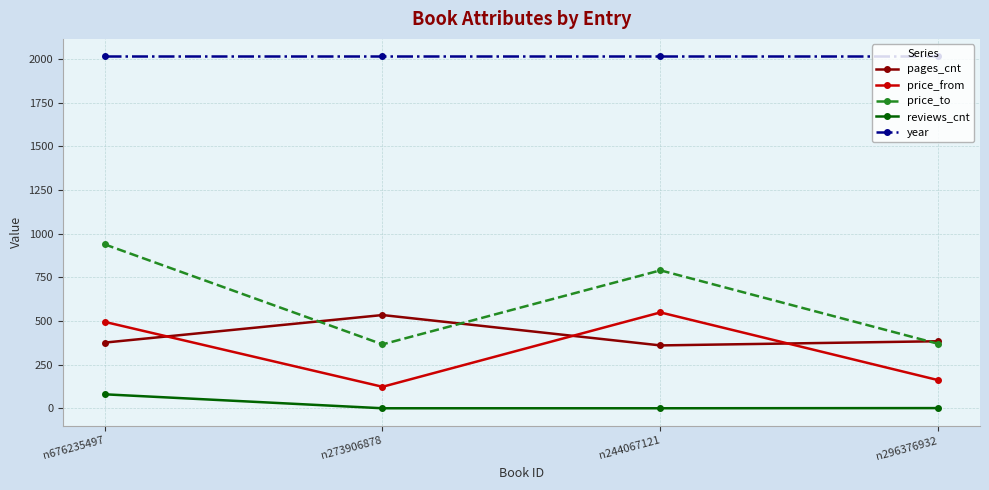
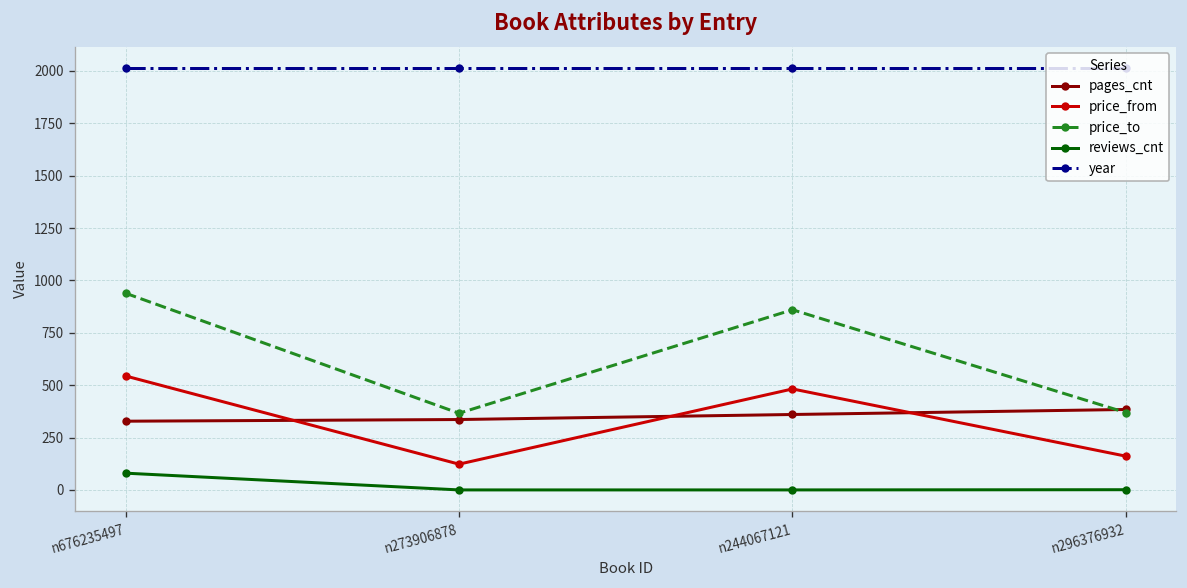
  {
    "pages_cnt": {
-     "n676235497": 380,
-     "n273906878": 530,
+     "n676235497": 330,
+     "n273906878": 340,
      "n244067121": 360,
      "n296376932": 380
    },
    "price_from": {
-     "n676235497": 500,
+     "n676235497": 540,
      "n273906878": 120,
-     "n244067121": 550,
+     "n244067121": 480,
      "n296376932": 160
    },
    "price_to": {
      "n676235497": 940,
      "n273906878": 370,
-     "n244067121": 790,
+     "n244067121": 860,
      "n296376932": 370
    },
    "reviews_cnt": {
      "n676235497": 80,
      "n273906878": 0,
      "n244067121": 0,
      "n296376932": 0
    },
    "year": {
      "n676235497": 2020,
      "n273906878": 2020,
      "n244067121": 2020
    }
  }
